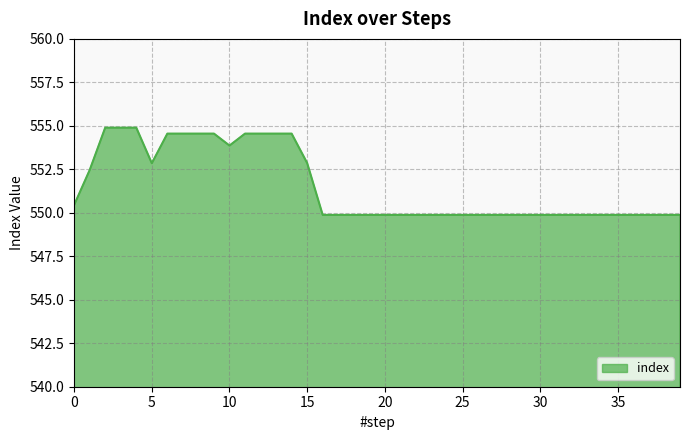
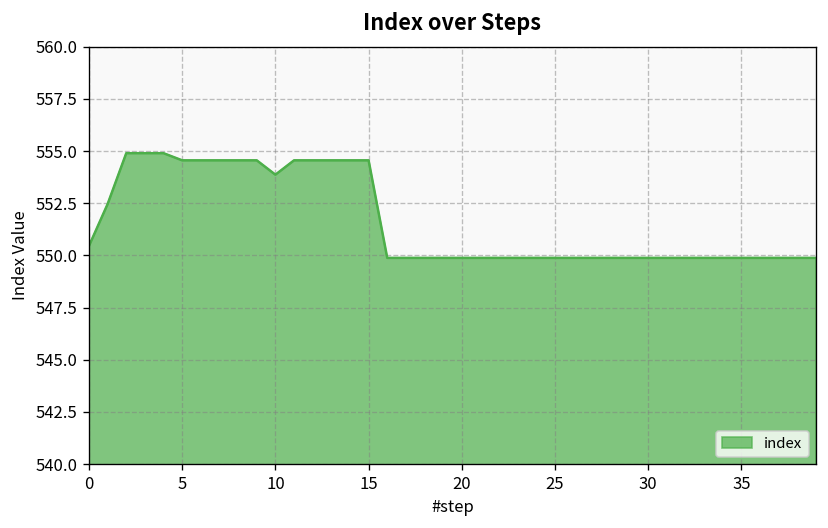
  {
    "0": 550.5,
-   "5": 552.9,
+   "5": 554.6,
    "10": 553.9,
-   "15": 552.9,
+   "15": 554.6,
    "20": 549.9,
    "25": 549.9,
    "30": 549.9,
    "35": 549.9
  }
